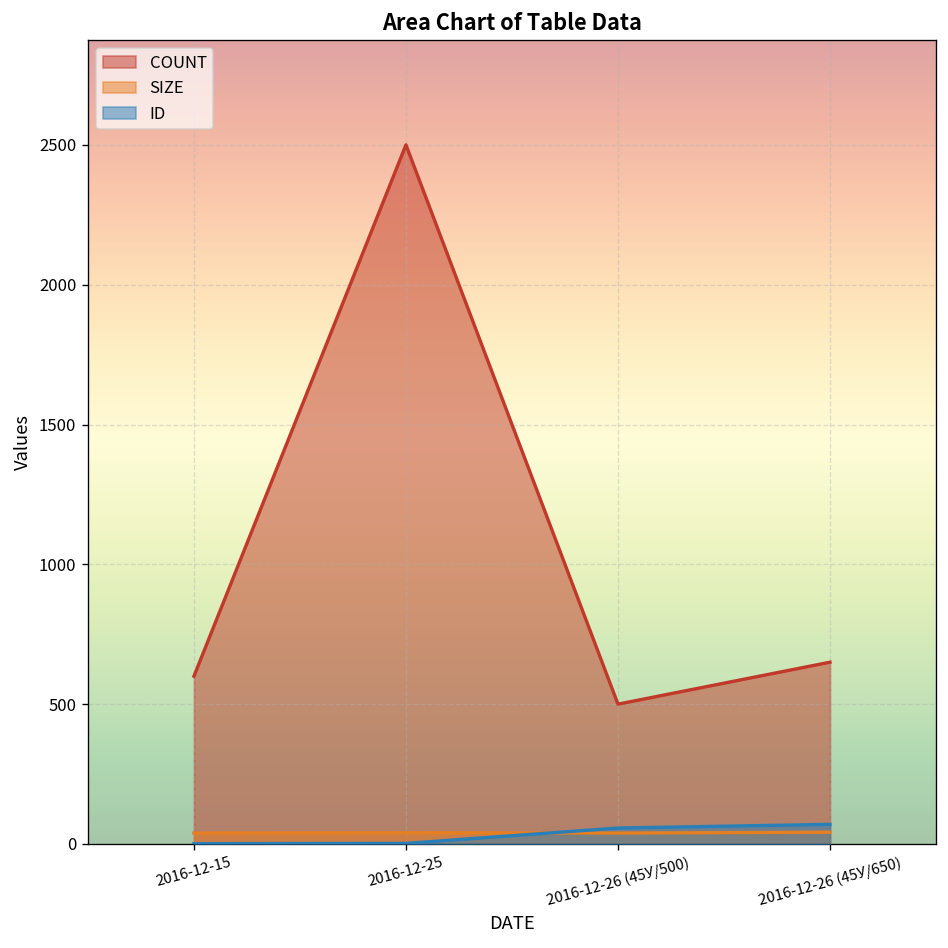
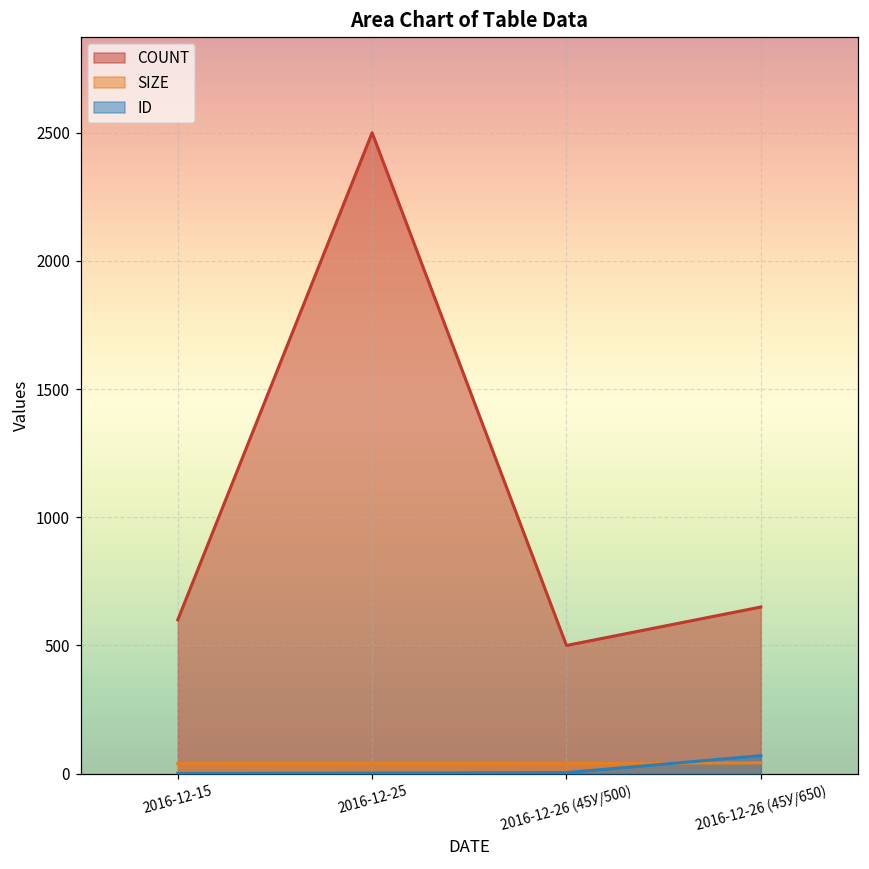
  {
    "ID": {
      "2016-12-15": 0,
      "2016-12-25": 0,
-     "2016-12-26 (45У/500)": 60,
+     "2016-12-26 (45У/500)": 0,
      "2016-12-26 (45У/650)": 70
    }
  }
